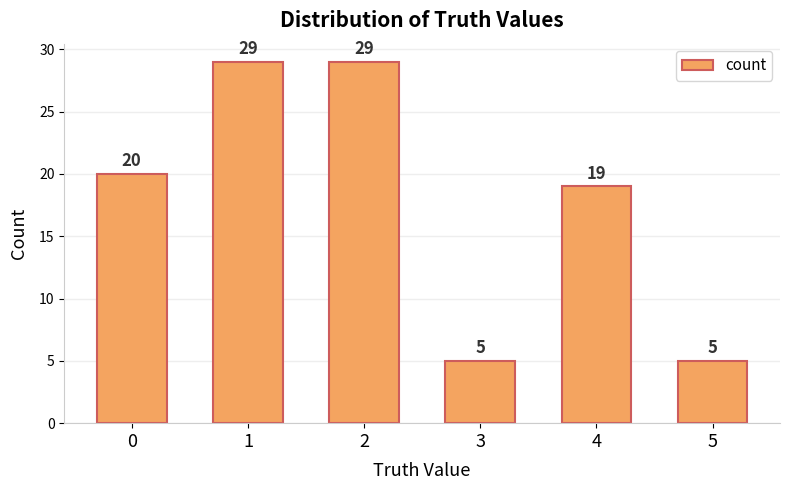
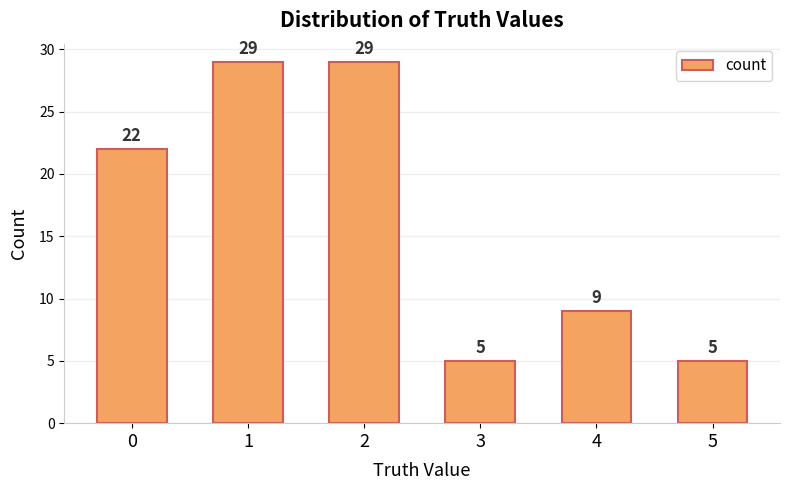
  {
-   "0": 20,
+   "0": 22,
    "1": 29,
    "2": 29,
    "3": 5,
-   "4": 19,
+   "4": 9,
    "5": 5
  }
